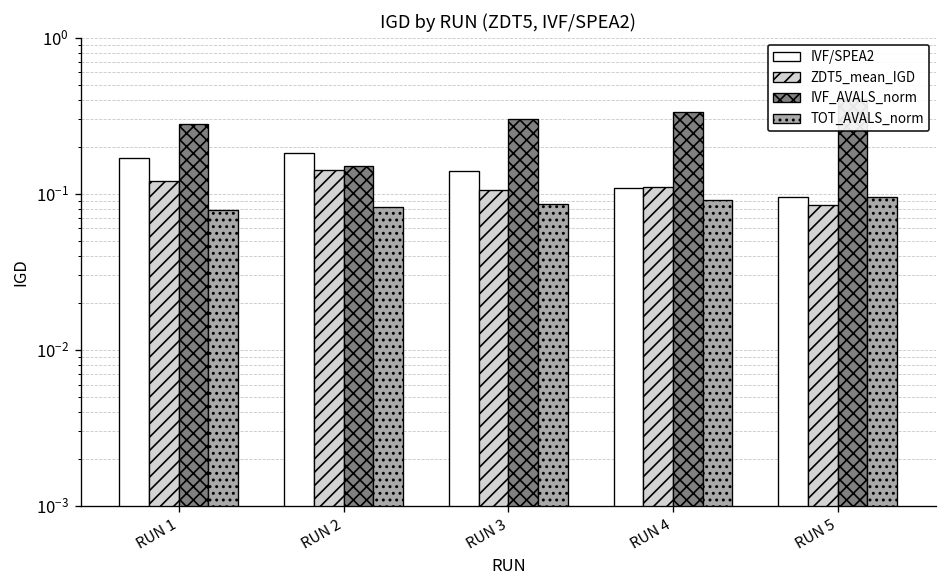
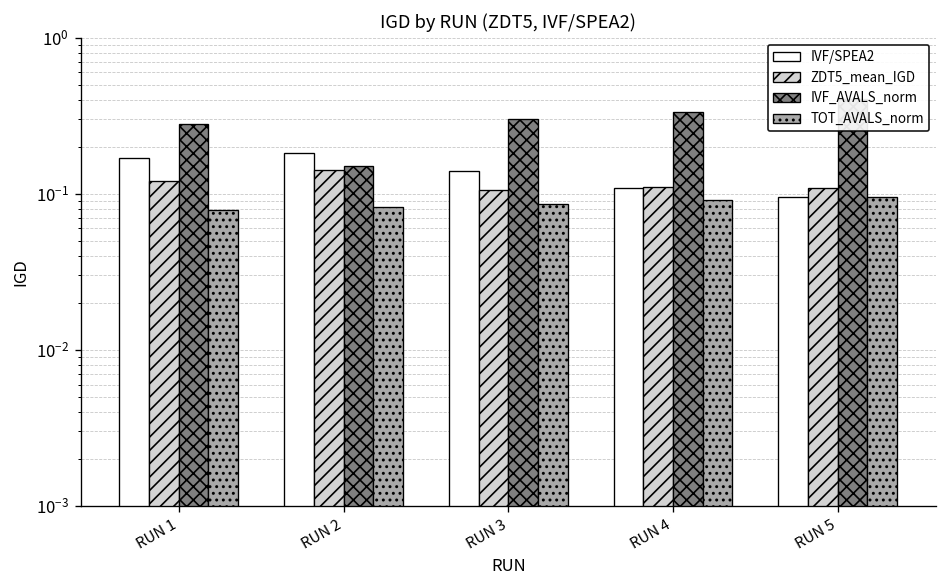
  {
    "IVF/SPEA2": {
      "RUN 1": 0.17,
      "RUN 2": 0.18,
      "RUN 3": 0.14,
      "RUN 4": 0.11,
      "RUN 5": 0.10
    },
    "ZDT5_mean_IGD": {
      "RUN 1": 0.12,
      "RUN 2": 0.14,
      "RUN 3": 0.11,
      "RUN 4": 0.11,
-     "RUN 5": 0.08
+     "RUN 5": 0.11
    },
    "IVF_AVALS_norm": {
      "RUN 1": 0.28,
      "RUN 2": 0.15,
      "RUN 3": 0.30,
      "RUN 4": 0.34
    },
    "TOT_AVALS_norm": {
      "RUN 1": 0.08,
      "RUN 2": 0.08,
      "RUN 3": 0.09,
      "RUN 4": 0.09,
      "RUN 5": 0.10
    }
  }
